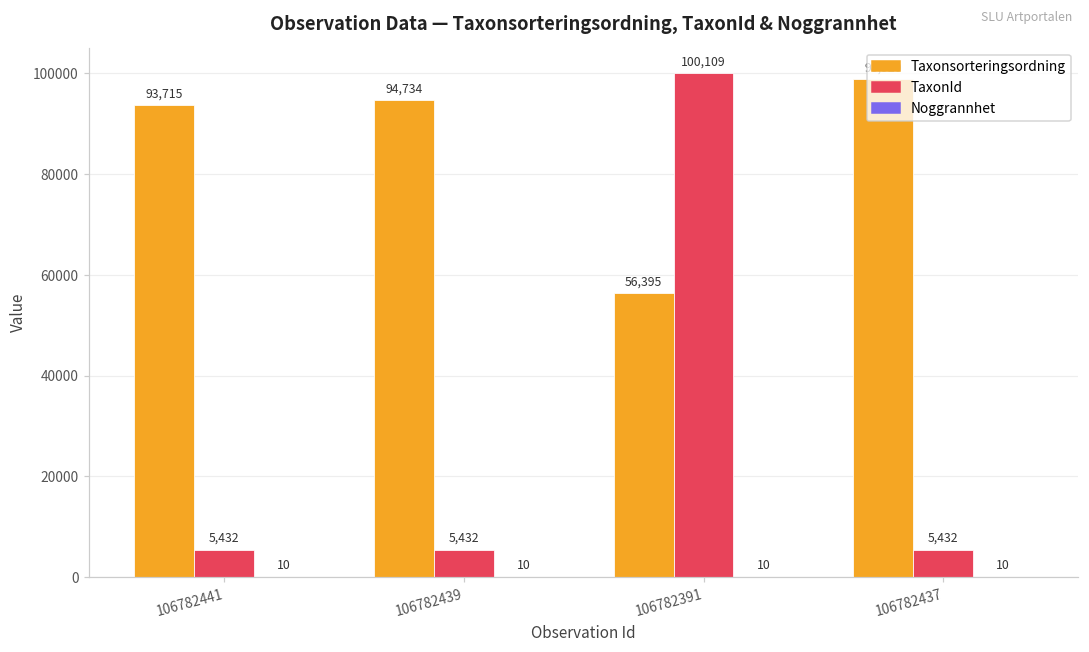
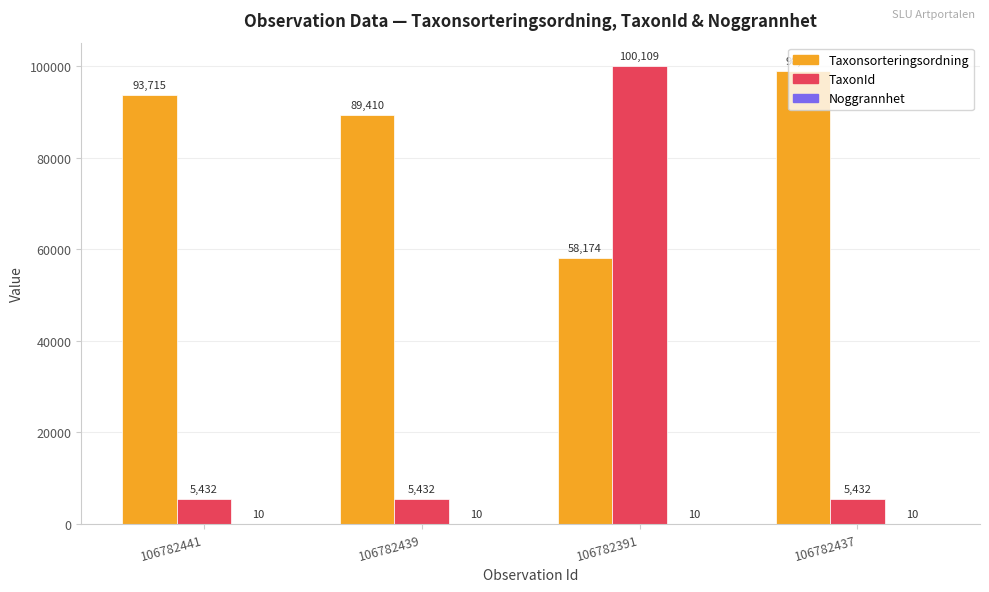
  {
    "Taxonsorteringsordning": {
      "106782441": "93,715",
-     "106782439": "94,734",
-     "106782391": "56,395"
+     "106782439": "89,410",
+     "106782391": "58,174"
    },
    "TaxonId": {
      "106782441": "5,432",
      "106782439": "5,432",
      "106782391": "100,109",
      "106782437": "5,432"
    },
    "Noggrannhet": {
      "106782441": "10",
      "106782439": "10",
      "106782391": "10",
      "106782437": "10"
    }
  }
